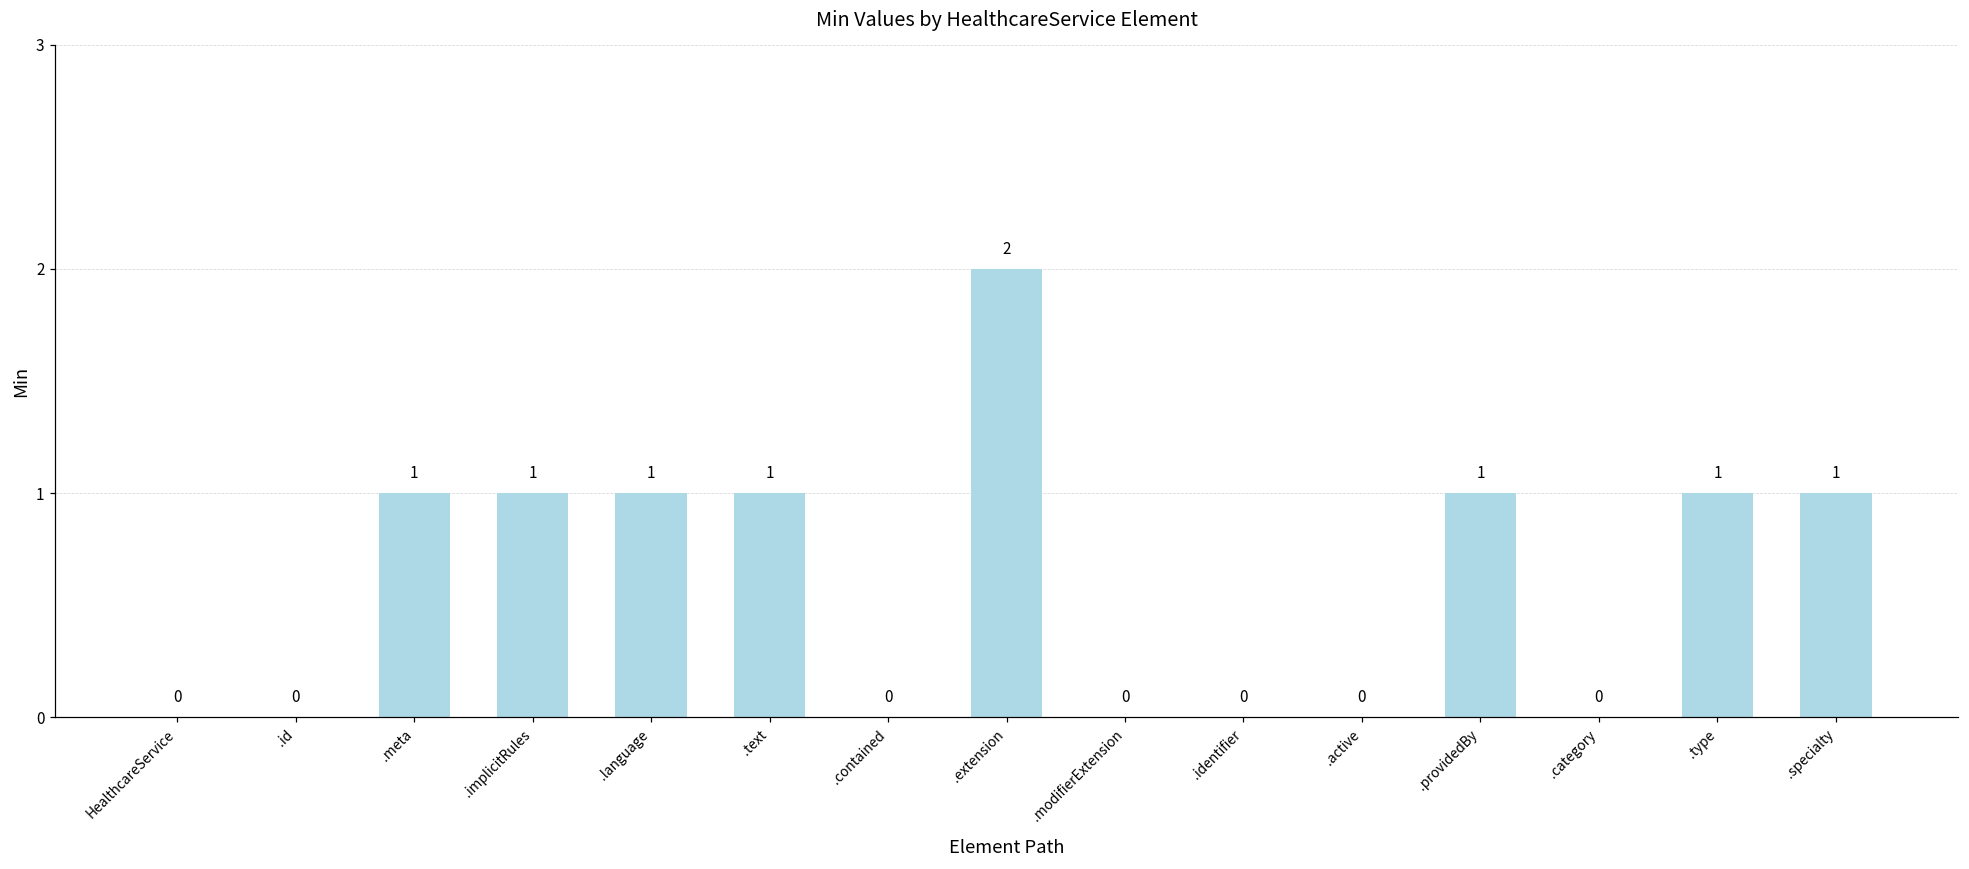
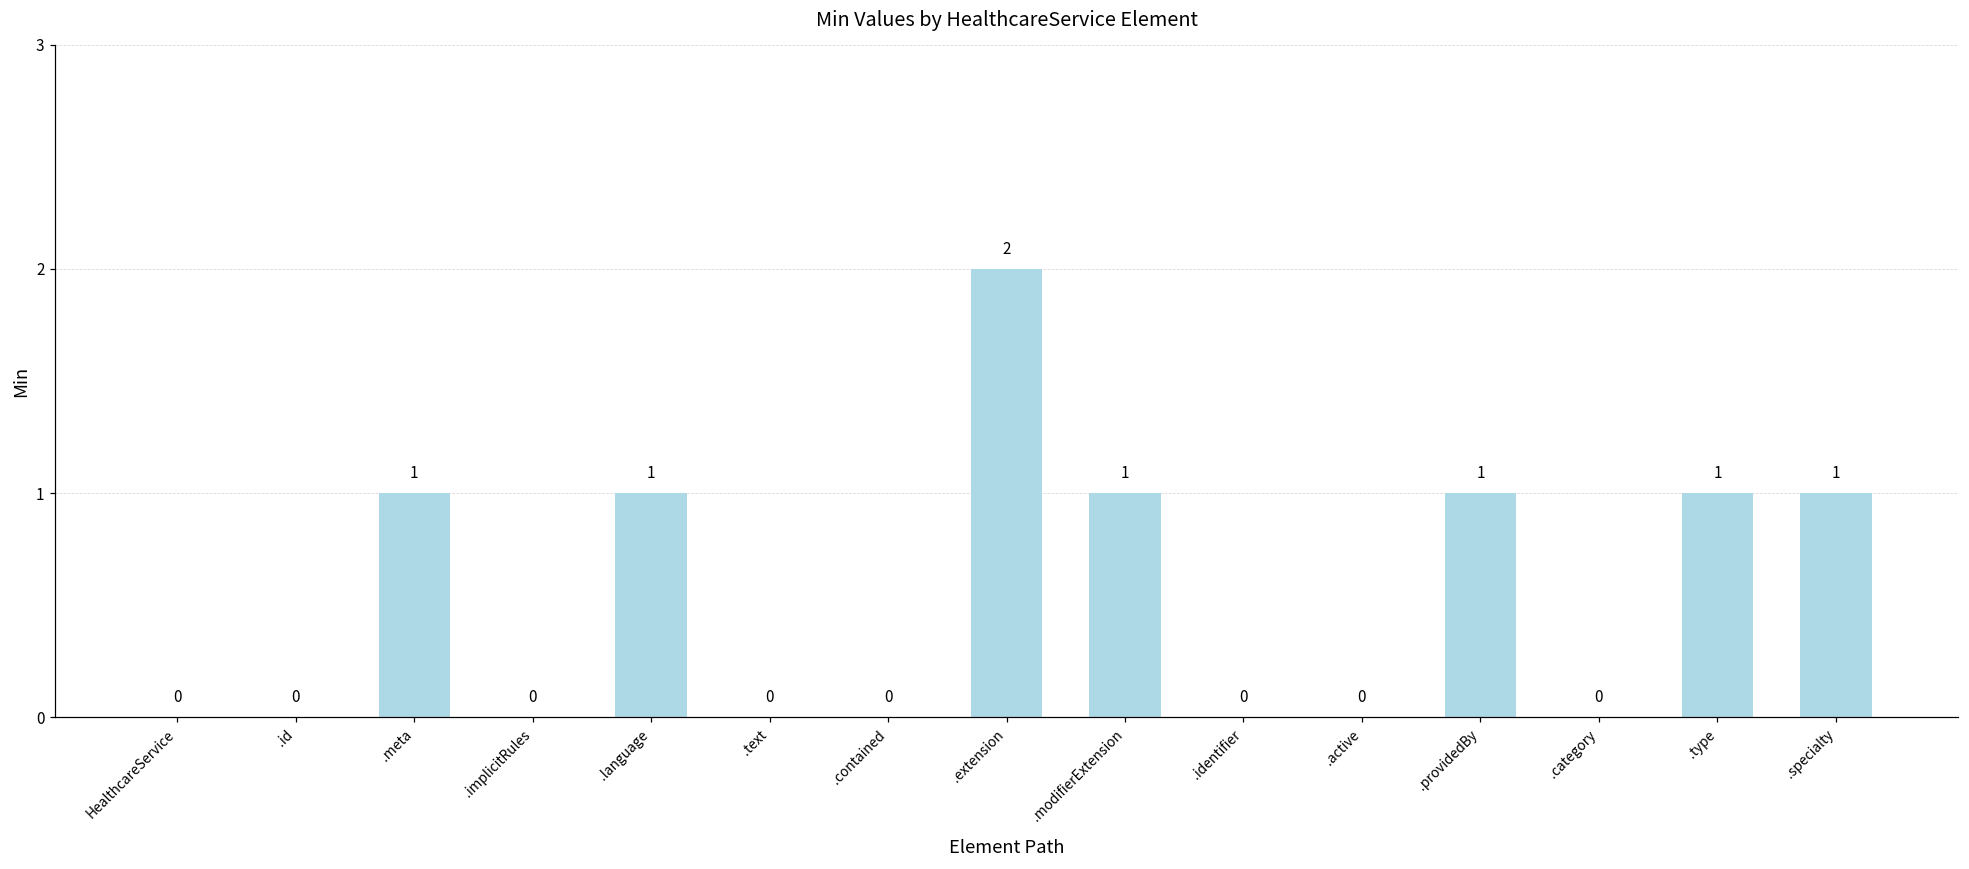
  {
    "HealthcareService": 0,
    ".id": 0,
    ".meta": 1,
-   ".implicitRules": 1,
+   ".implicitRules": 0,
    ".language": 1,
-   ".text": 1,
+   ".text": 0,
    ".contained": 0,
    ".extension": 2,
-   ".modifierExtension": 0,
+   ".modifierExtension": 1,
    ".identifier": 0,
    ".active": 0,
    ".providedBy": 1,
    ".category": 0,
    ".type": 1,
    ".specialty": 1
  }
